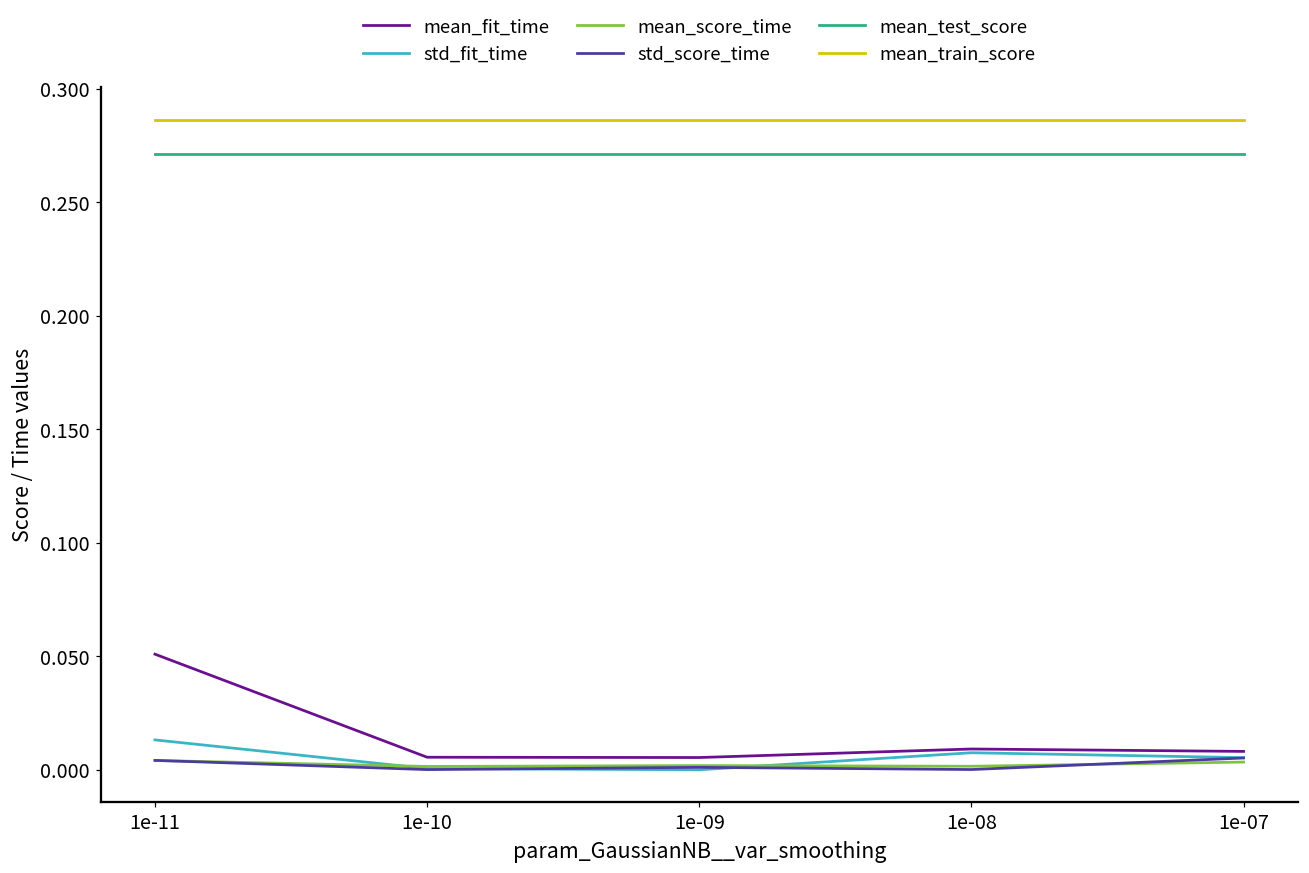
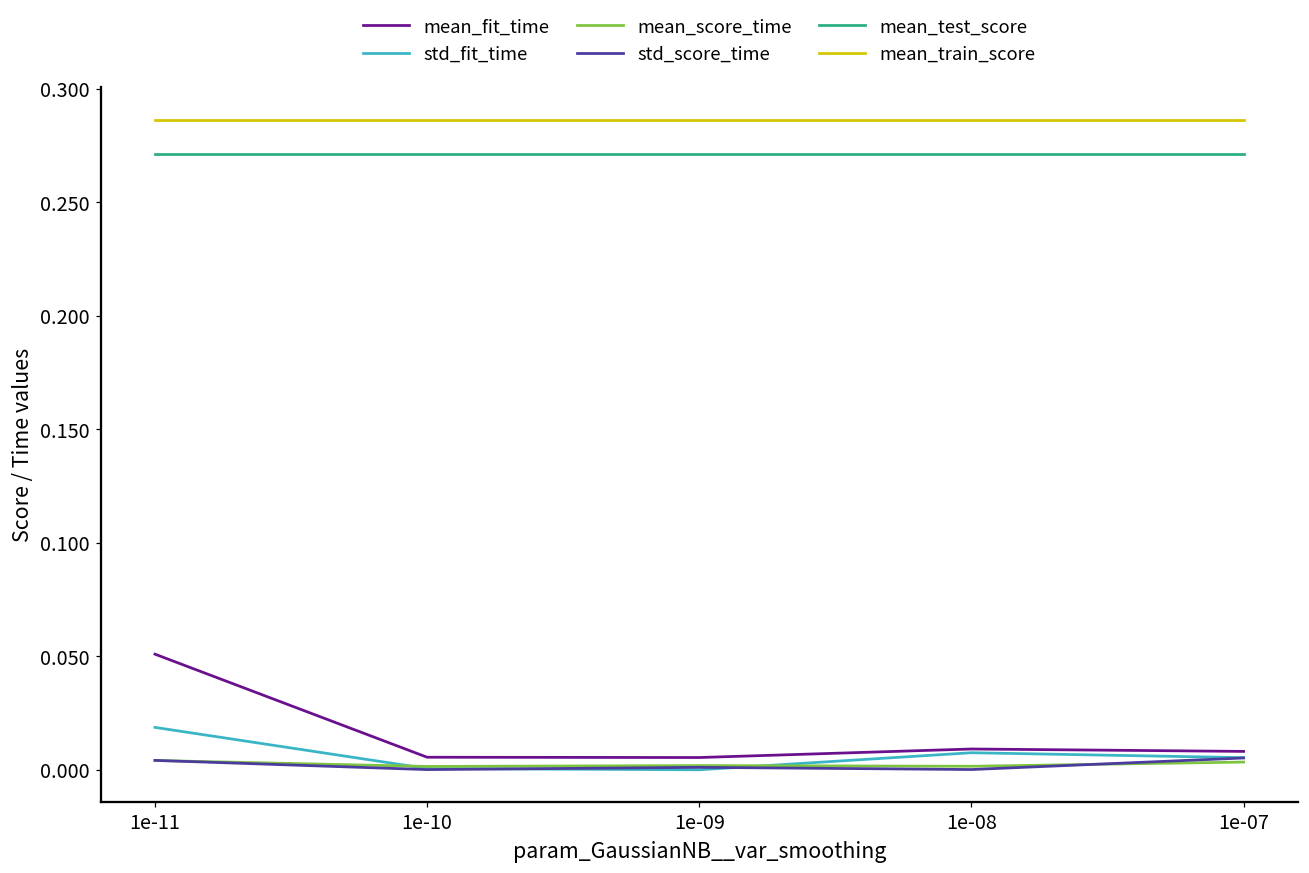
  {
    "std_fit_time": {
-     "1e-11": 0.013,
+     "1e-11": 0.019,
      "1e-08": 0.008
    },
    "mean_score_time": {
      "1e-08": 0.002,
      "1e-07": 0.003
    },
    "mean_test_score": {
      "1e-11": 0.271,
      "1e-10": 0.271,
      "1e-09": 0.271,
      "1e-08": 0.271,
      "1e-07": 0.271
    },
    "mean_train_score": {
      "1e-11": 0.286,
      "1e-10": 0.286,
      "1e-09": 0.286,
      "1e-08": 0.286,
      "1e-07": 0.286
    }
  }
